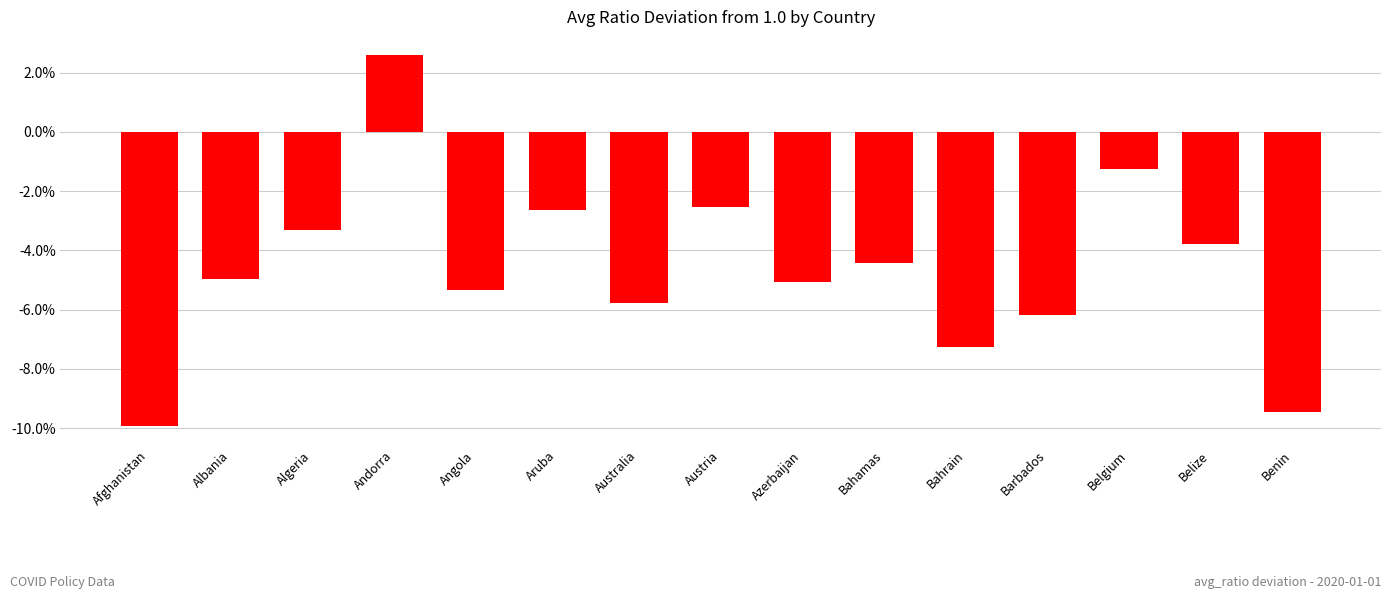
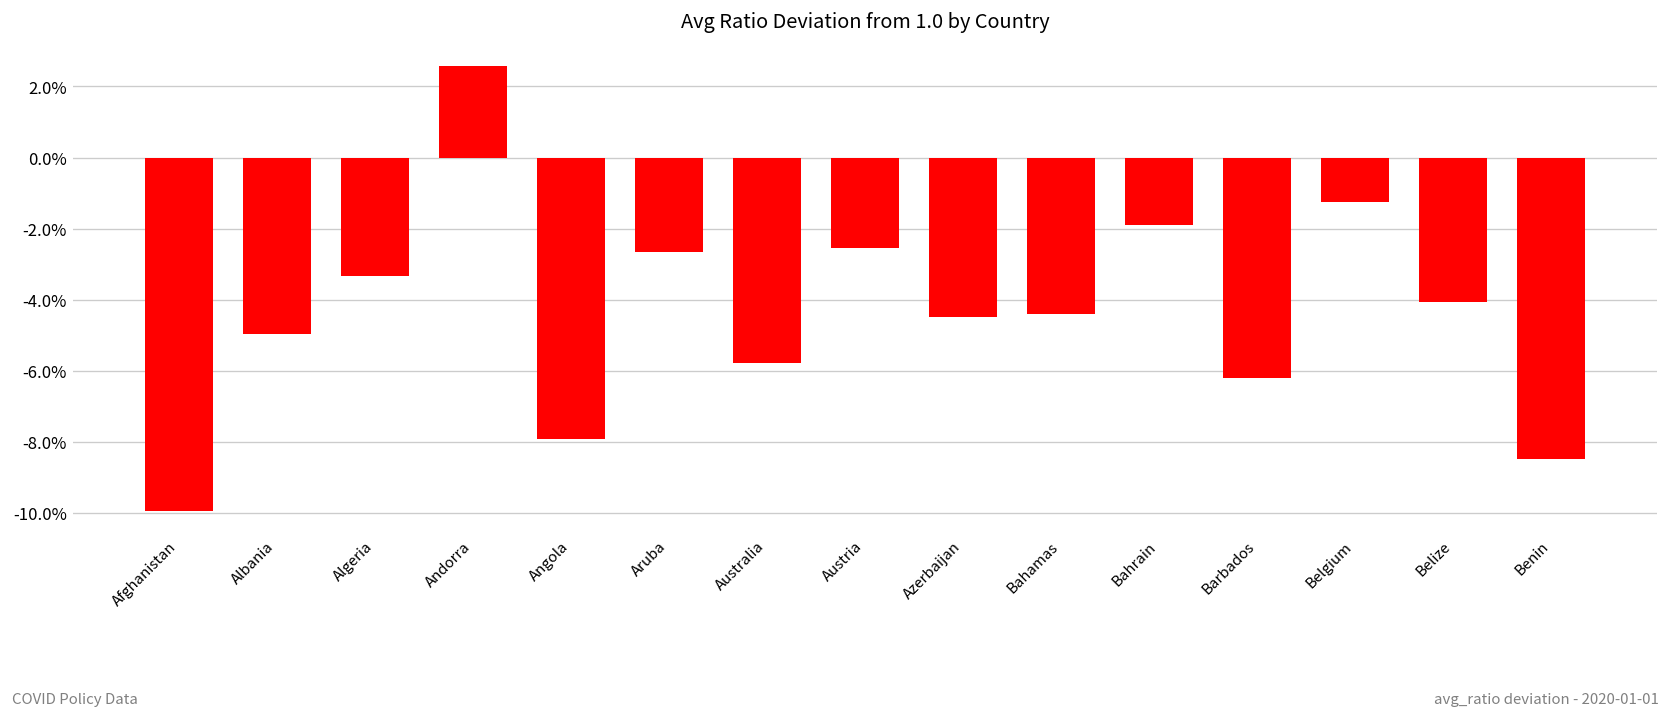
  {
    "Afghanistan": "-9.9%",
    "Albania": "-5.0%",
    "Algeria": "-3.3%",
    "Andorra": "2.6%",
-   "Angola": "-5.3%",
+   "Angola": "-7.9%",
    "Aruba": "-2.6%",
    "Australia": "-5.8%",
    "Austria": "-2.5%",
-   "Azerbaijan": "-5.1%",
+   "Azerbaijan": "-4.5%",
    "Bahamas": "-4.4%",
-   "Bahrain": "-7.3%",
+   "Bahrain": "-1.9%",
    "Barbados": "-6.2%",
    "Belgium": "-1.2%",
-   "Belize": "-3.8%",
-   "Benin": "-9.5%"
+   "Belize": "-4.1%",
+   "Benin": "-8.5%"
  }
